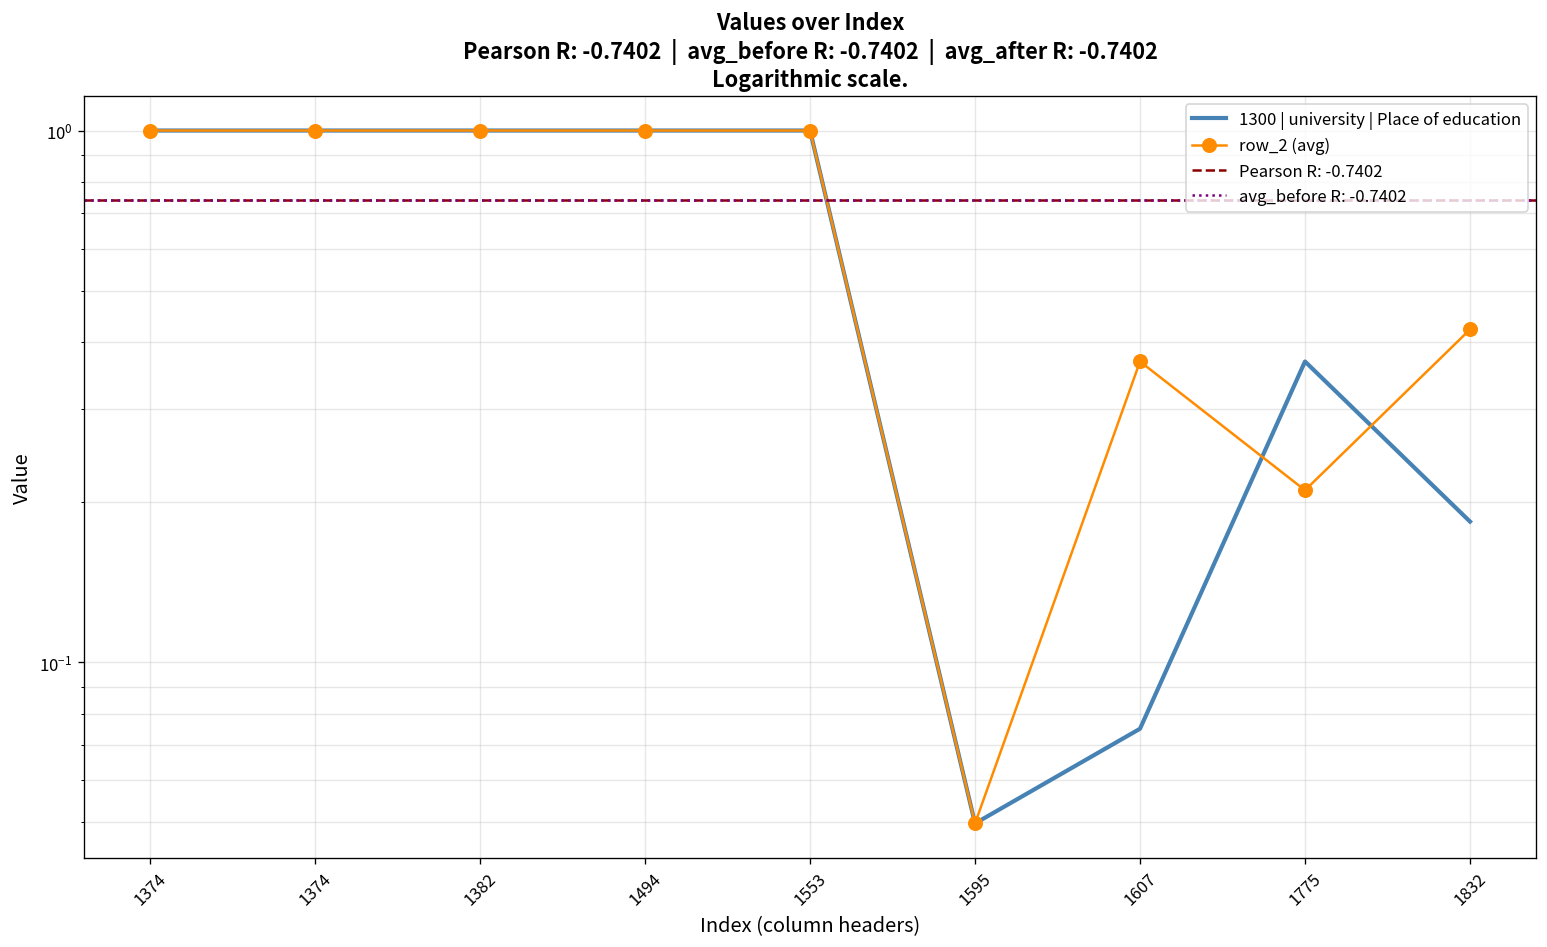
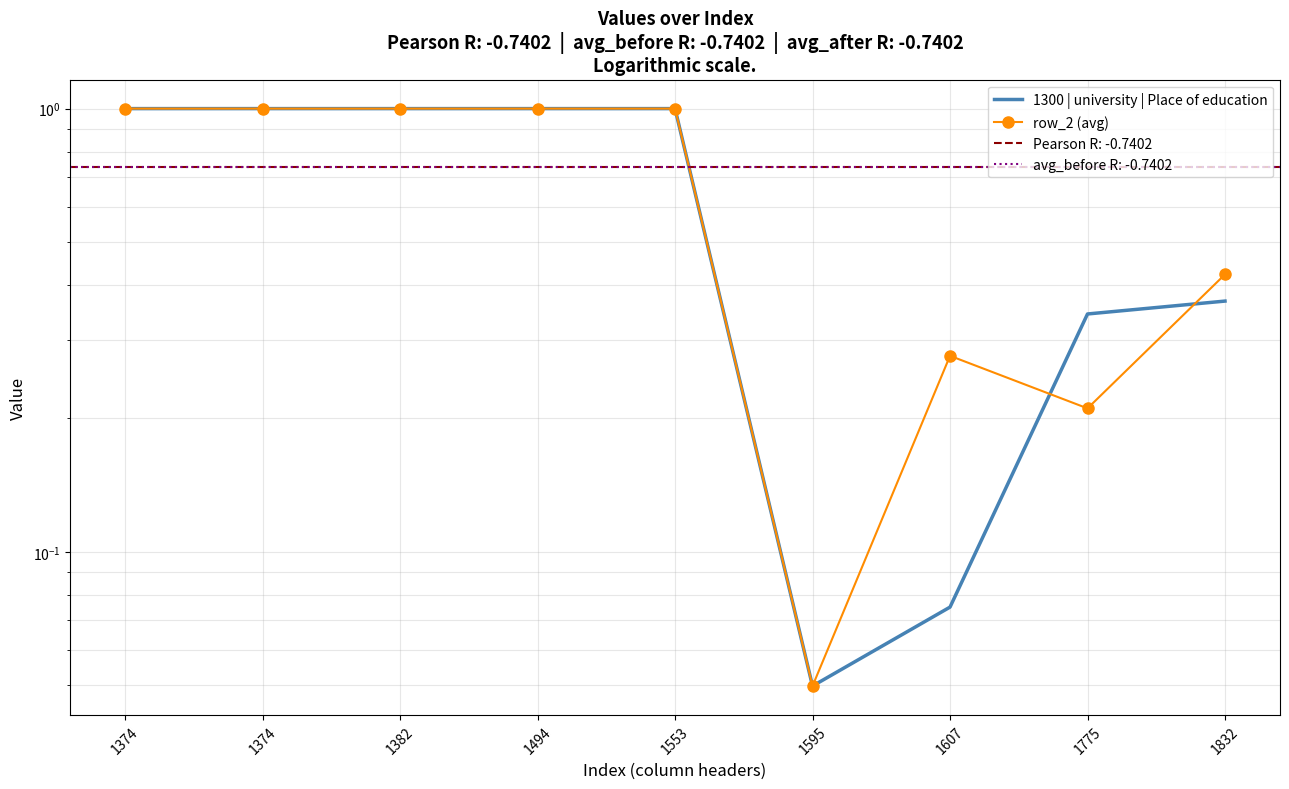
  {
    "1300 | university | Place of education": {
      "1607": 0.075,
-     "1775": 0.37,
-     "1832": 0.184
+     "1775": 0.34,
+     "1832": 0.37
    },
    "row_2 (avg)": {
-     "1607": 0.37,
+     "1607": 0.28,
      "1775": 0.21,
      "1832": 0.42
    }
  }
